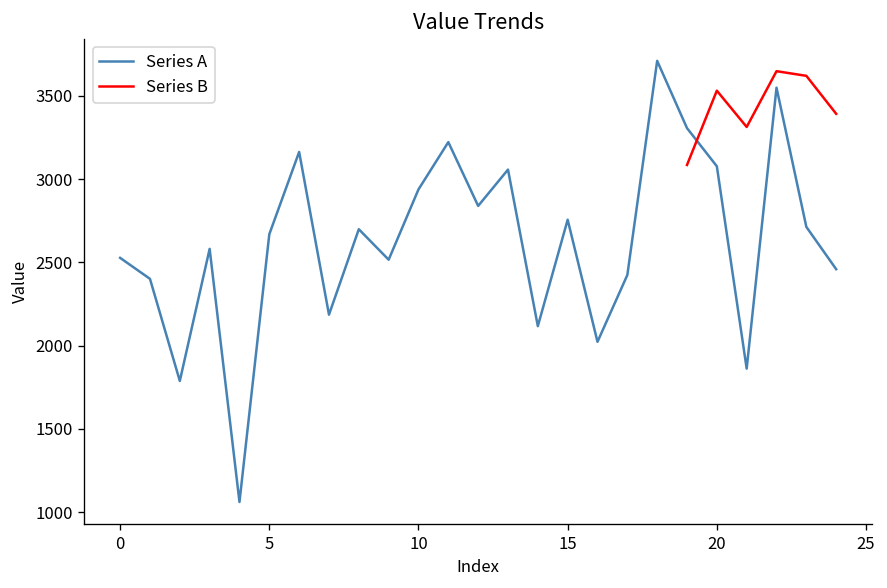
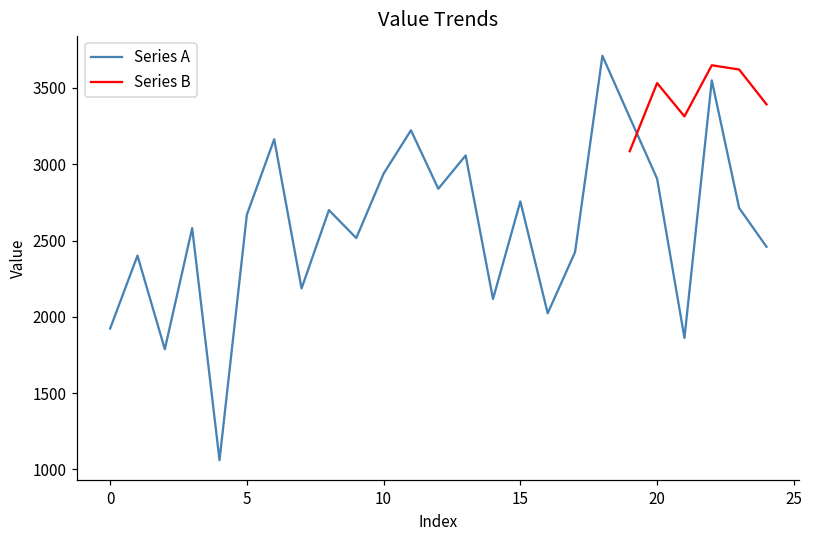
  {
    "Series A": {
-     "0": 2530,
+     "0": 1920,
      "5": 2670,
      "10": 2940,
      "15": 2760,
-     "20": 3080
+     "20": 2910
    },
    "Series B": {
      "20": 3530
    }
  }
